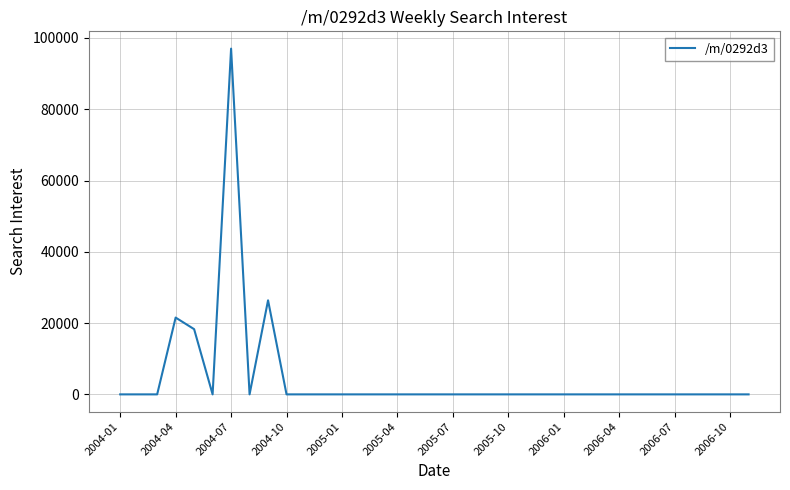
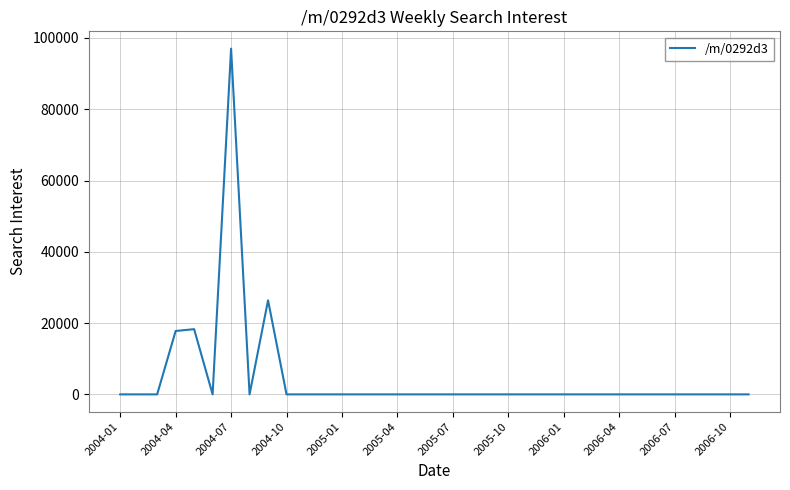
  {
    "2004-01": 0,
-   "2004-04": 22000,
+   "2004-04": 18000,
    "2004-07": 97000,
    "2004-10": 0,
    "2005-01": 0,
    "2005-04": 0,
    "2005-07": 0,
    "2005-10": 0,
    "2006-01": 0,
    "2006-04": 0,
    "2006-07": 0,
    "2006-10": 0
  }
